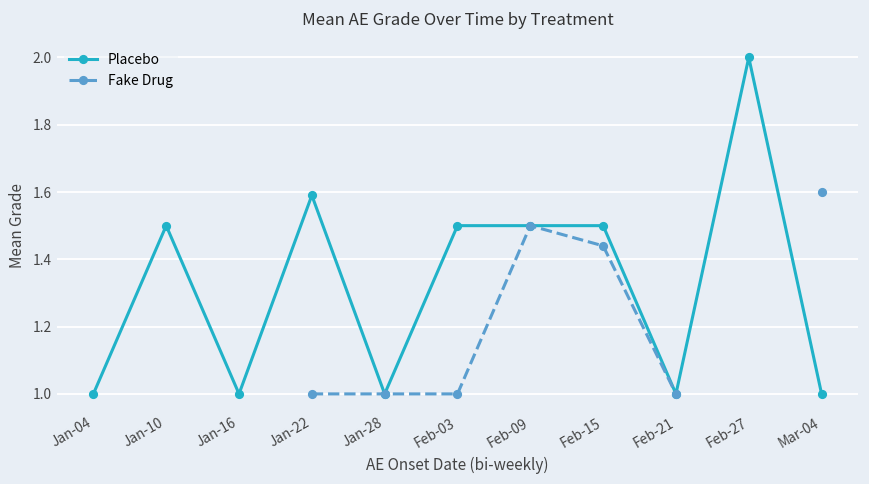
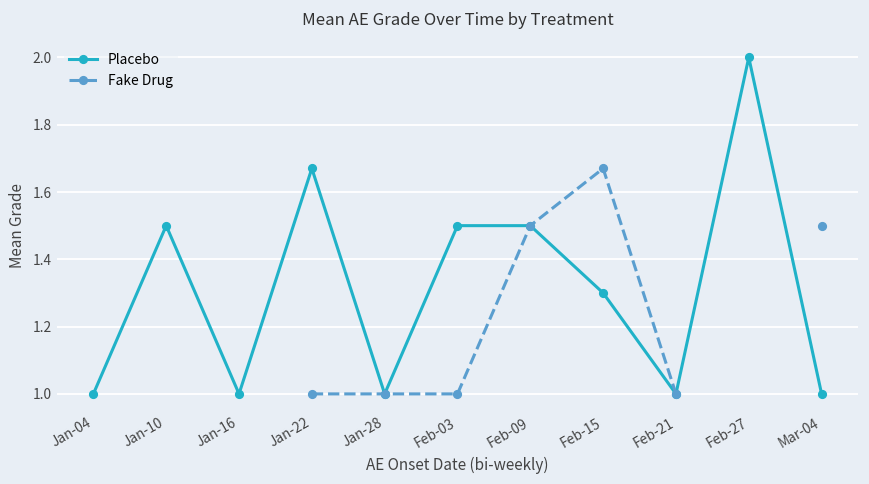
  {
    "Placebo": {
      "Jan-04": 1.00,
      "Jan-10": 1.50,
      "Jan-16": 1.00,
-     "Jan-22": 1.59,
+     "Jan-22": 1.67,
      "Feb-03": 1.50,
-     "Feb-15": 1.5,
+     "Feb-15": 1.3,
      "Feb-27": 2.00,
      "Mar-04": 1.00
    },
    "Fake Drug": {
      "Jan-22": 1.00,
      "Feb-03": 1.00,
-     "Feb-15": 1.44,
-     "Mar-04": 1.6
+     "Feb-15": 1.67,
+     "Mar-04": 1.5
    }
  }
